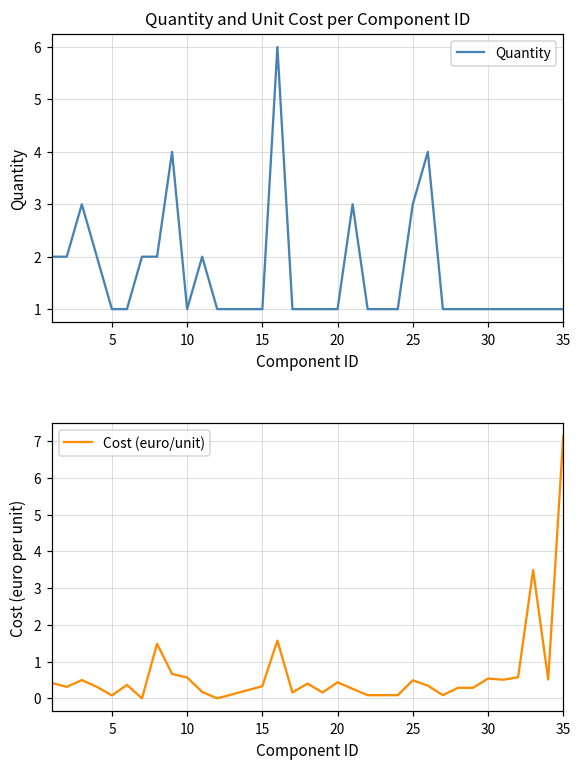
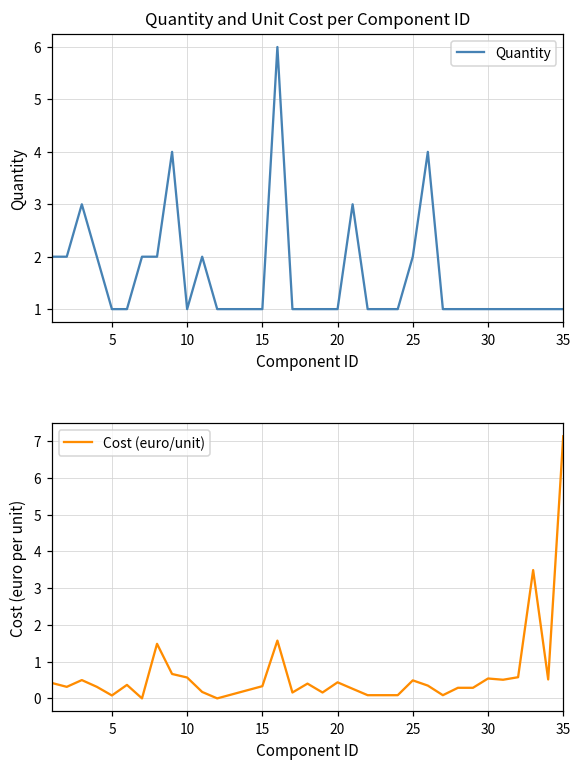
  {
    "Quantity and Unit Cost per Component ID": {
      "5": 1,
      "10": 1,
      "15": 1,
      "20": 1,
-     "25": 3,
+     "25": 2,
      "30": 1,
      "35": 1
    }
  }
